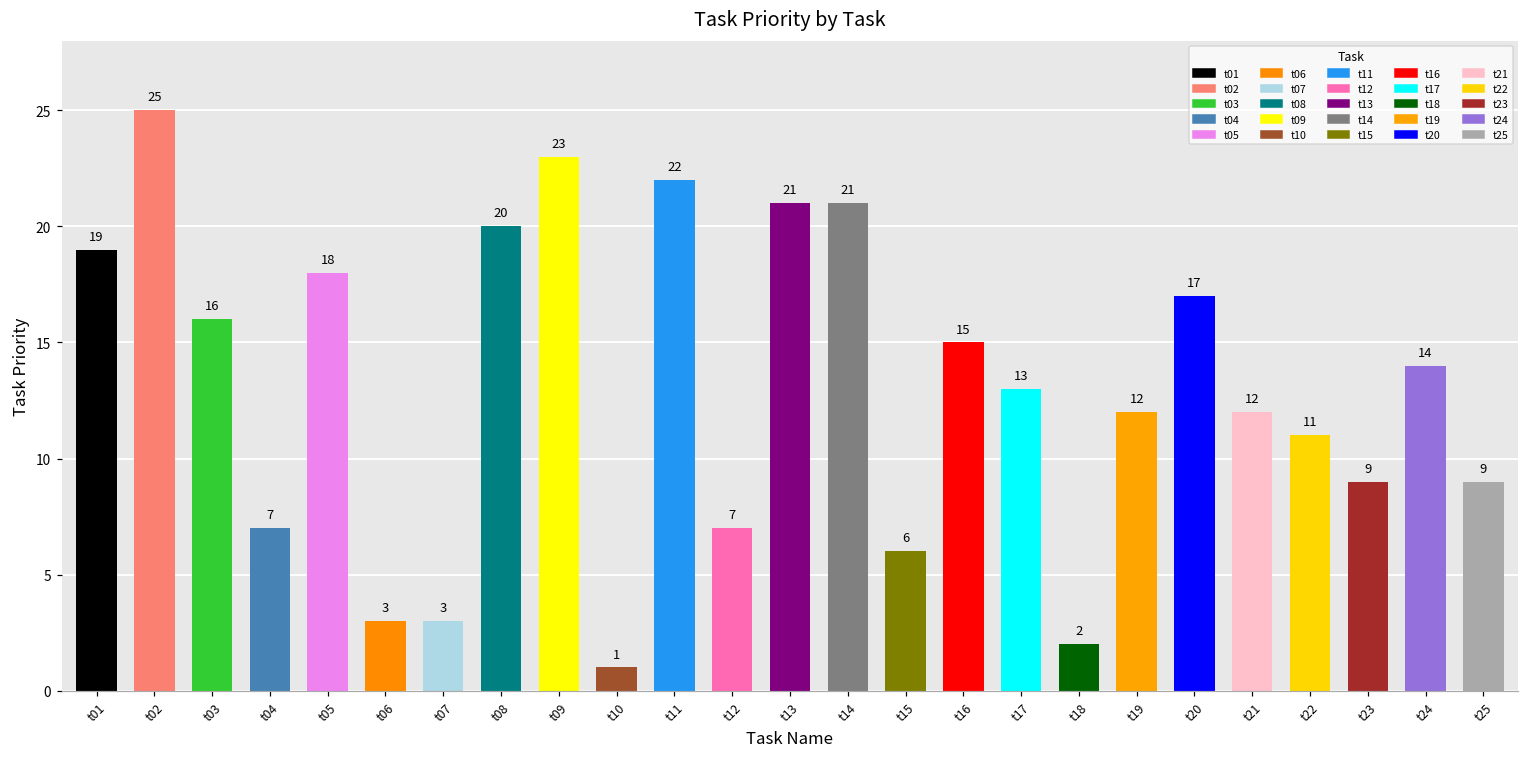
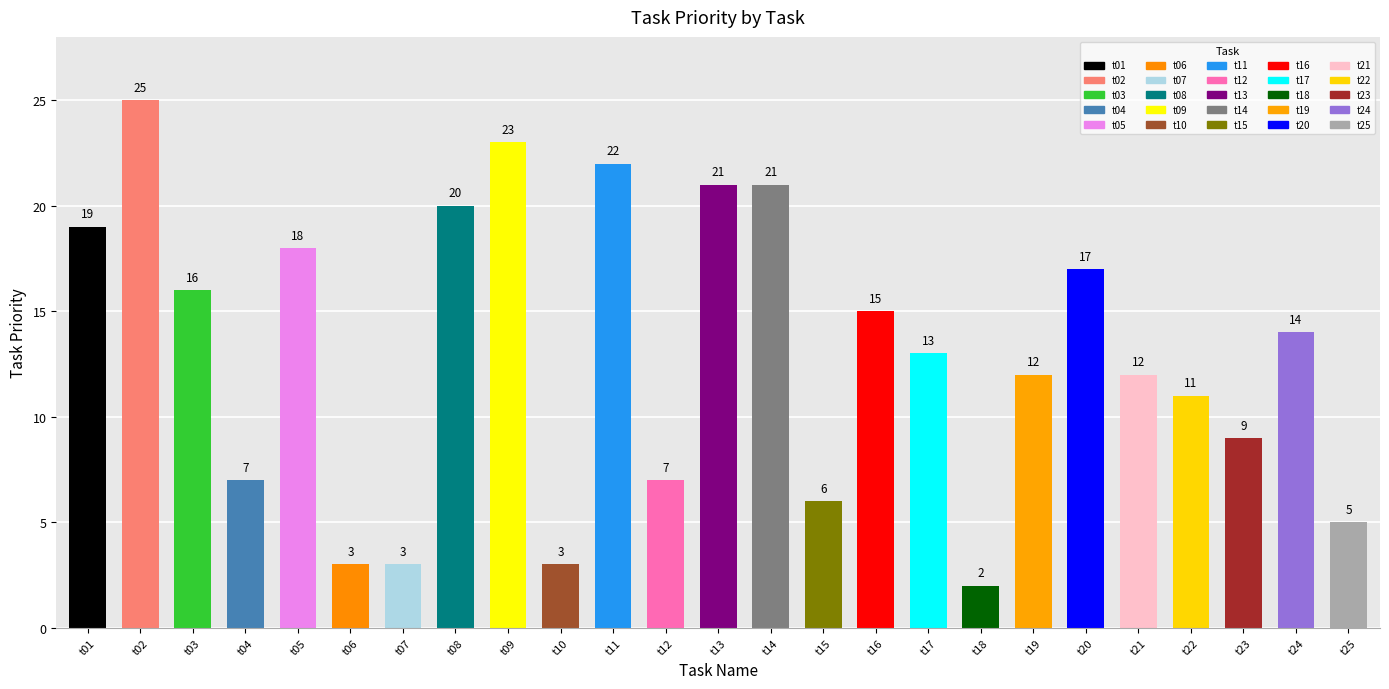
  {
    "t01": 19,
    "t02": 25,
    "t03": 16,
    "t04": 7,
    "t05": 18,
    "t06": 3,
    "t07": 3,
    "t08": 20,
    "t09": 23,
-   "t10": 1,
+   "t10": 3,
    "t11": 22,
    "t12": 7,
    "t13": 21,
    "t14": 21,
    "t15": 6,
    "t16": 15,
    "t17": 13,
    "t18": 2,
    "t19": 12,
    "t20": 17,
    "t21": 12,
    "t22": 11,
    "t23": 9,
    "t24": 14,
-   "t25": 9
+   "t25": 5
  }
